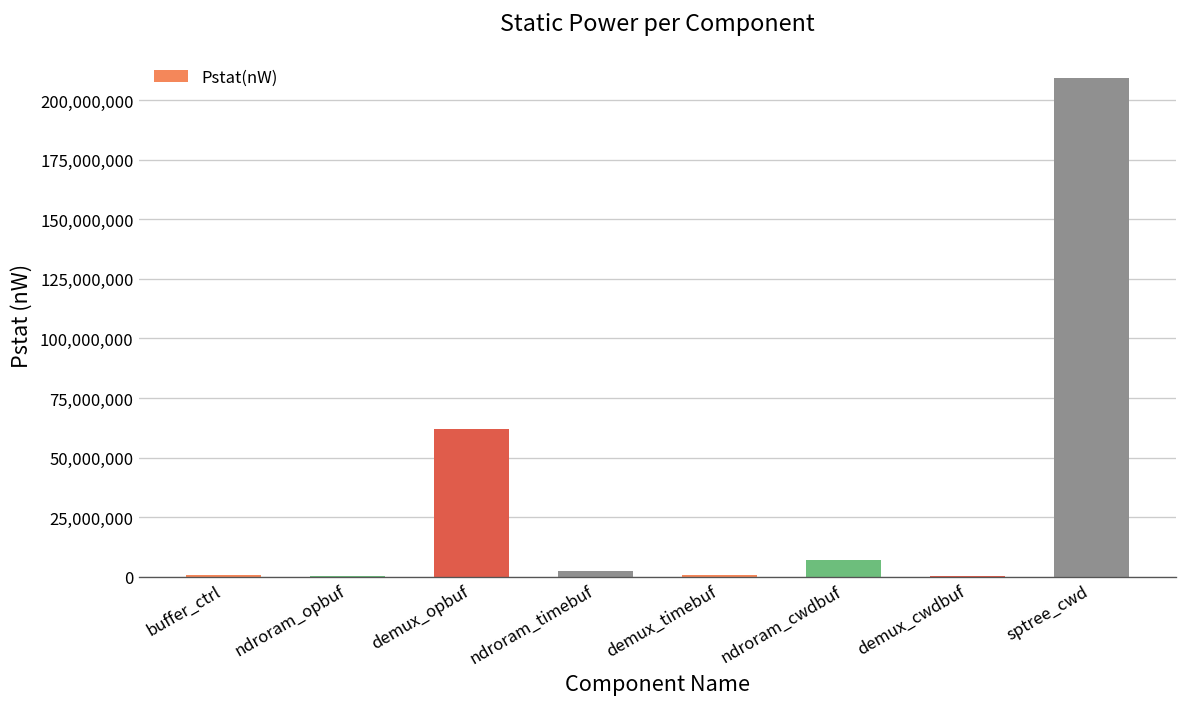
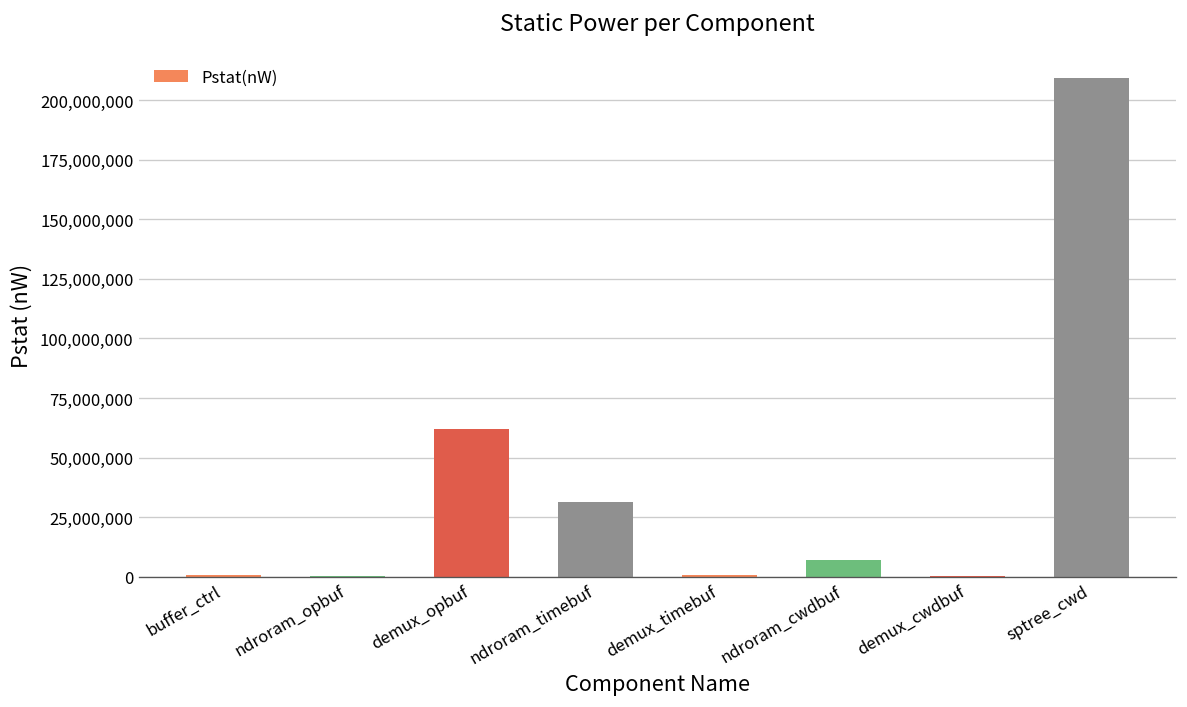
  {
    "demux_opbuf": "62,000,000",
-   "ndroram_timebuf": "2,000,000",
+   "ndroram_timebuf": "31,000,000",
    "ndroram_cwdbuf": "7,000,000",
    "sptree_cwd": "209,000,000"
  }
